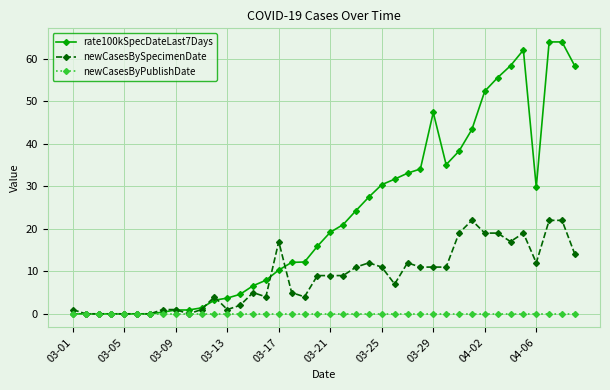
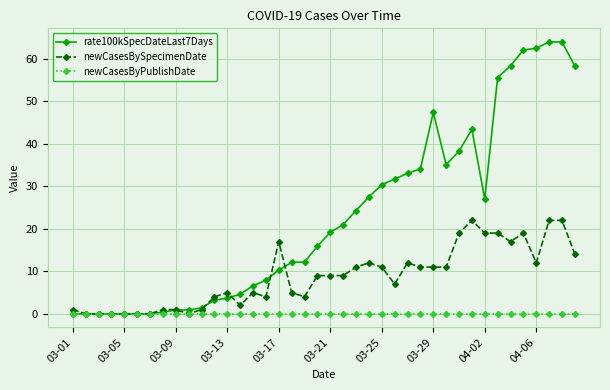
  {
    "rate100kSpecDateLast7Days": {
      "03-13": 4,
      "03-17": 10,
      "03-21": 19,
      "03-25": 30,
      "03-29": 47,
-     "04-02": 52,
-     "04-06": 30
+     "04-02": 27,
+     "04-06": 63
    },
    "newCasesBySpecimenDate": {
      "03-01": 1,
-     "03-13": 1,
+     "03-13": 5,
      "03-17": 17,
      "03-21": 9,
      "03-25": 11,
      "03-29": 11,
      "04-02": 19,
      "04-06": 12
    },
    "newCasesByPublishDate": {
      "03-09": 0,
      "03-13": 0,
      "03-17": 0,
      "03-21": 0,
      "03-25": 0,
      "03-29": 0,
      "04-02": 0,
      "04-06": 0
    }
  }
